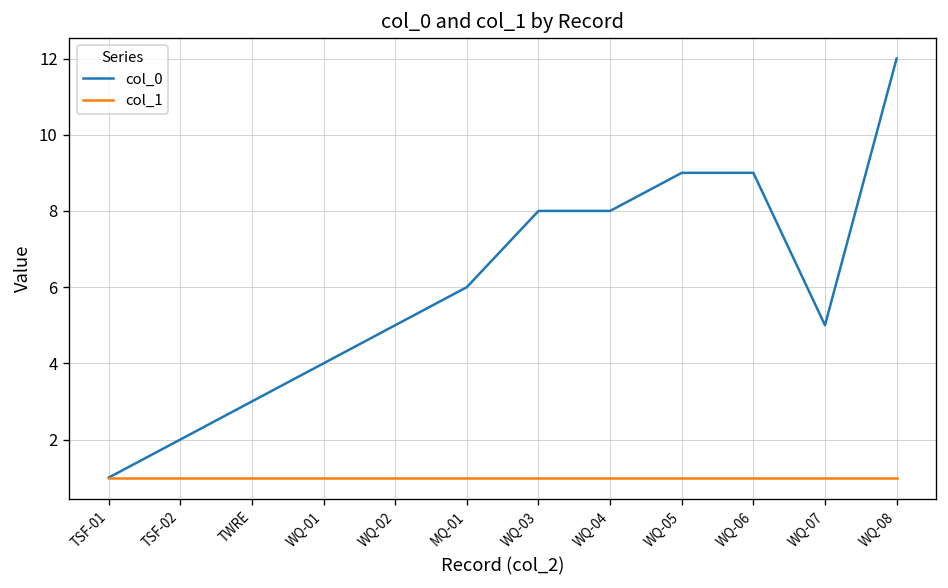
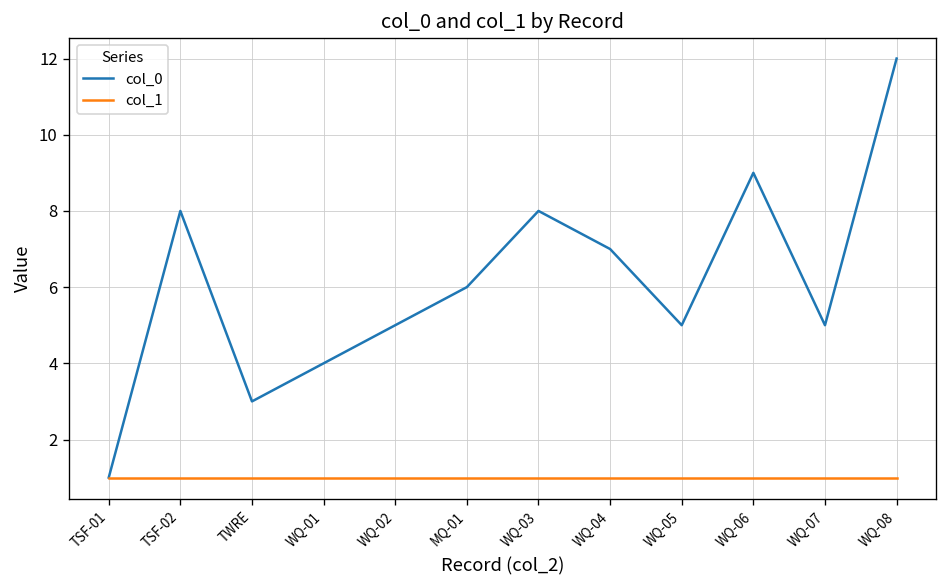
  {
    "col_0": {
-     "TSF-02": 2,
+     "TSF-02": 8,
      "TWRE": 3,
      "WQ-01": 4,
      "WQ-02": 5,
      "MQ-01": 6,
      "WQ-03": 8,
-     "WQ-04": 8,
-     "WQ-05": 9,
+     "WQ-04": 7,
+     "WQ-05": 5,
      "WQ-06": 9,
      "WQ-07": 5,
      "WQ-08": 12
    },
    "col_1": {
      "TSF-02": 1,
      "TWRE": 1,
      "WQ-01": 1,
      "WQ-02": 1,
      "MQ-01": 1,
      "WQ-03": 1,
      "WQ-04": 1,
      "WQ-05": 1,
      "WQ-06": 1,
      "WQ-07": 1,
      "WQ-08": 1
    }
  }
